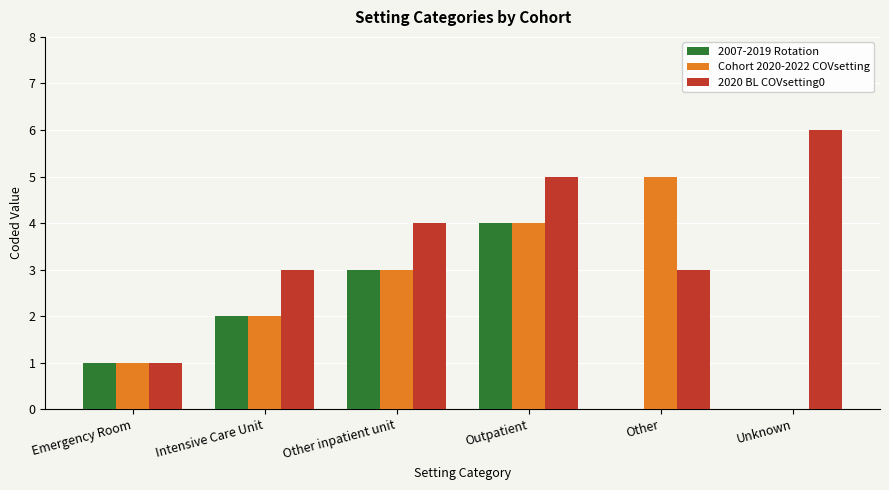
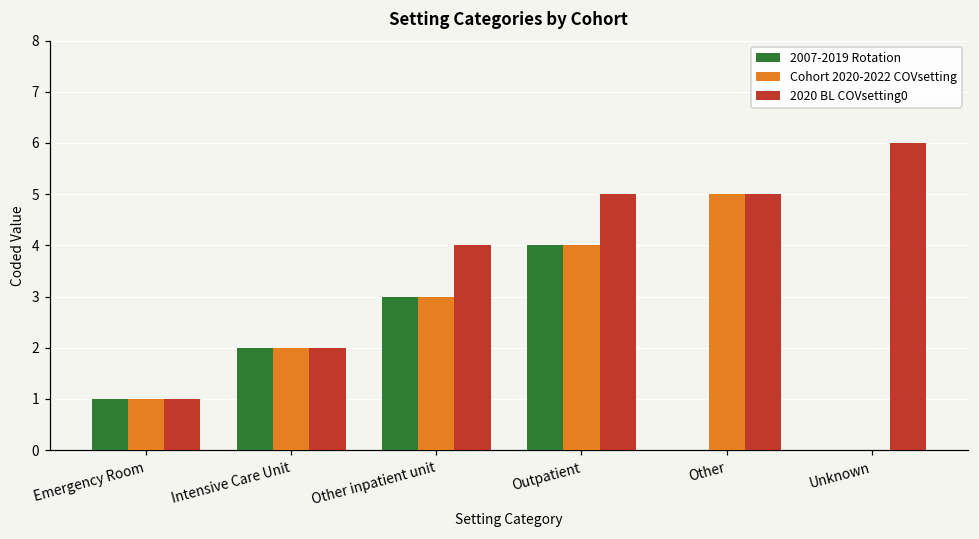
  {
    "2007-2019 Rotation": {
      "Emergency Room": 1,
      "Intensive Care Unit": 2,
      "Other inpatient unit": 3,
      "Outpatient": 4,
      "Other": 0,
      "Unknown": 0
    },
    "Cohort 2020-2022 COVsetting": {
      "Emergency Room": 1,
      "Intensive Care Unit": 2,
      "Other inpatient unit": 3,
      "Outpatient": 4,
      "Other": 5,
      "Unknown": 0
    },
    "2020 BL COVsetting0": {
      "Emergency Room": 1,
-     "Intensive Care Unit": 3,
+     "Intensive Care Unit": 2,
      "Other inpatient unit": 4,
      "Outpatient": 5,
-     "Other": 3,
+     "Other": 5,
      "Unknown": 6
    }
  }
